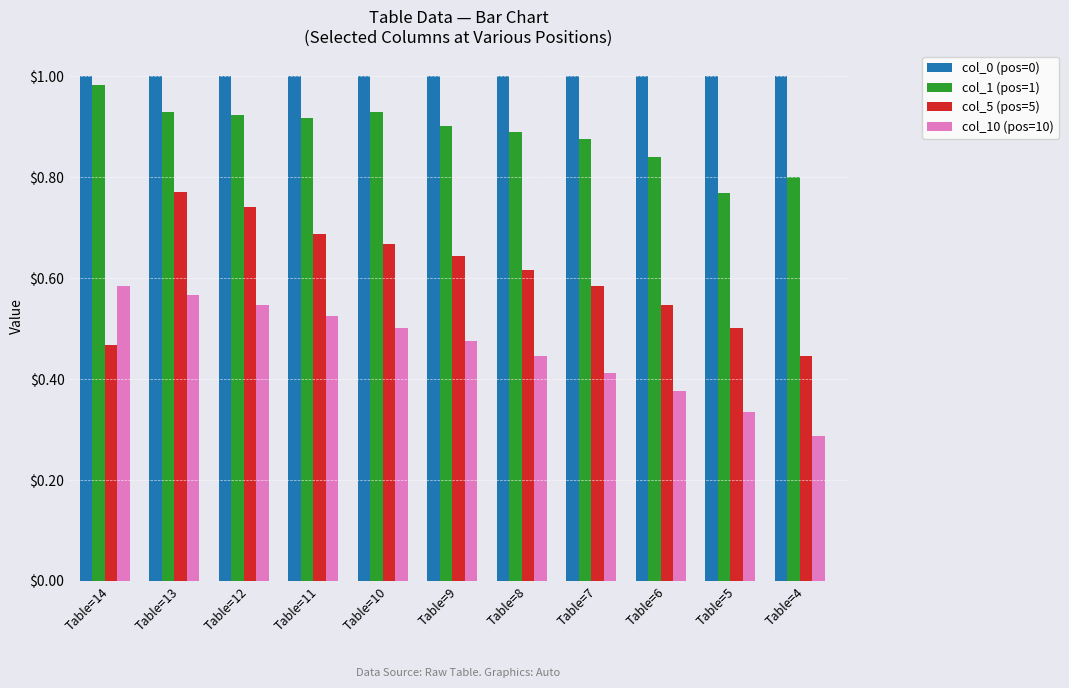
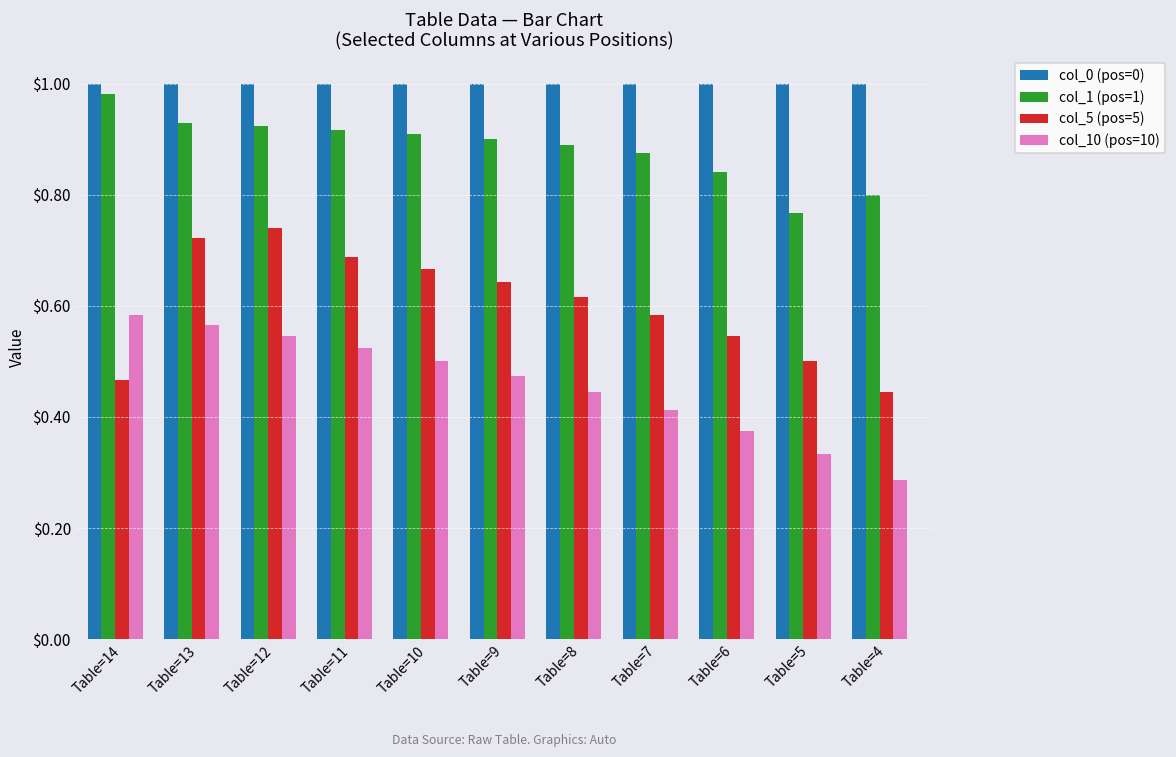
  {
    "col_0 (pos=0)": {
      "Table=14": "$1.00",
      "Table=13": "$1.00",
      "Table=12": "$1.00",
      "Table=11": "$1.00",
      "Table=10": "$1.00",
      "Table=9": "$1.00",
      "Table=8": "$1.00",
      "Table=7": "$1.00",
      "Table=6": "$1.00",
      "Table=5": "$1.00",
      "Table=4": "$1.00"
    },
    "col_1 (pos=1)": {
      "Table=14": "$0.98",
      "Table=13": "$0.93",
      "Table=12": "$0.92",
      "Table=11": "$0.92",
-     "Table=10": "$0.93",
+     "Table=10": "$0.91",
      "Table=9": "$0.90",
      "Table=8": "$0.89",
      "Table=7": "$0.88",
      "Table=6": "$0.84",
      "Table=5": "$0.77",
      "Table=4": "$0.80"
    },
    "col_5 (pos=5)": {
      "Table=14": "$0.47",
-     "Table=13": "$0.77",
+     "Table=13": "$0.72",
      "Table=12": "$0.74",
      "Table=11": "$0.69",
      "Table=10": "$0.67",
      "Table=9": "$0.64",
      "Table=8": "$0.62",
      "Table=7": "$0.58",
      "Table=6": "$0.55",
      "Table=5": "$0.50",
      "Table=4": "$0.44"
    },
    "col_10 (pos=10)": {
      "Table=14": "$0.58",
      "Table=13": "$0.57",
      "Table=12": "$0.55",
      "Table=11": "$0.52",
      "Table=10": "$0.50",
      "Table=9": "$0.47",
      "Table=8": "$0.44",
      "Table=7": "$0.41",
      "Table=6": "$0.38",
      "Table=5": "$0.33",
      "Table=4": "$0.29"
    }
  }
